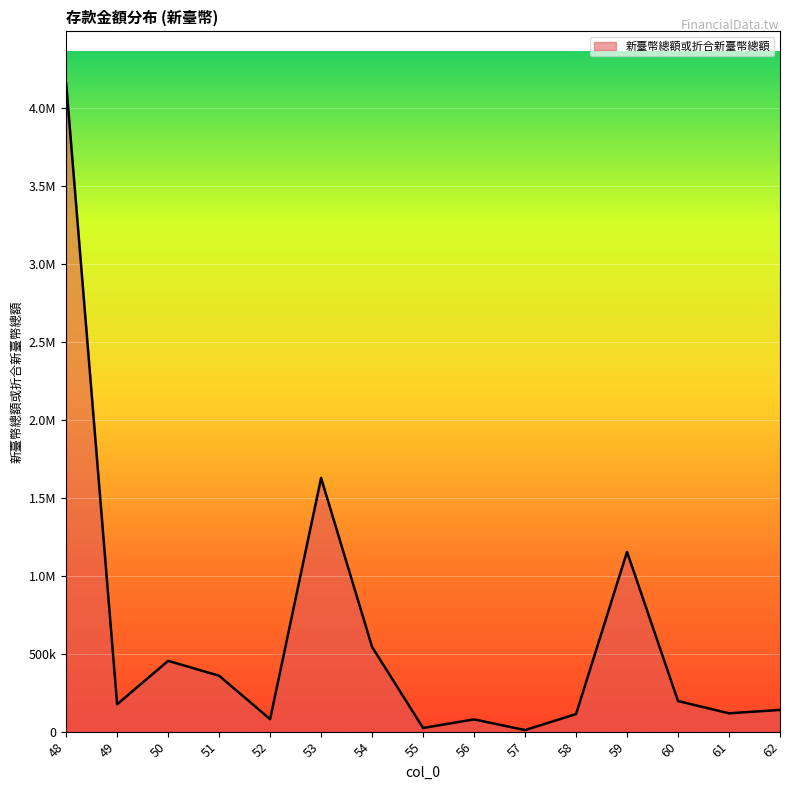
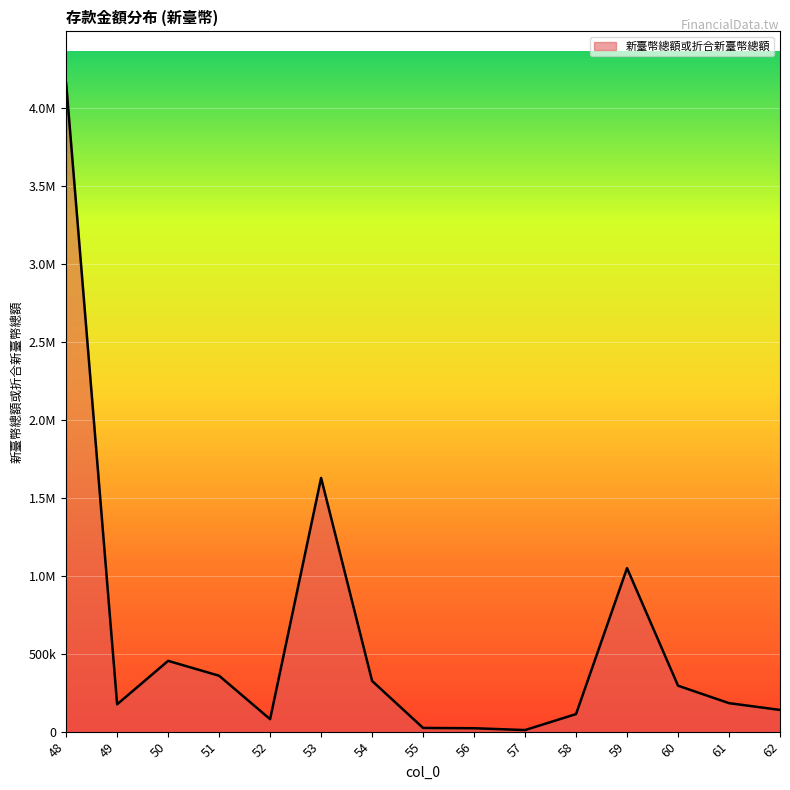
  {
    "48": 4160000,
    "49": 180000,
    "50": 450000,
    "51": 360000,
    "52": 80000,
    "53": 1630000,
-   "54": 540000,
+   "54": 330000,
    "55": 20000,
-   "56": 80000,
+   "56": 20000,
    "57": 10000,
    "58": 110000,
-   "59": 1150000,
-   "60": 200000,
-   "61": 120000,
+   "59": 1050000,
+   "60": 290000,
+   "61": 180000,
    "62": 140000
  }
